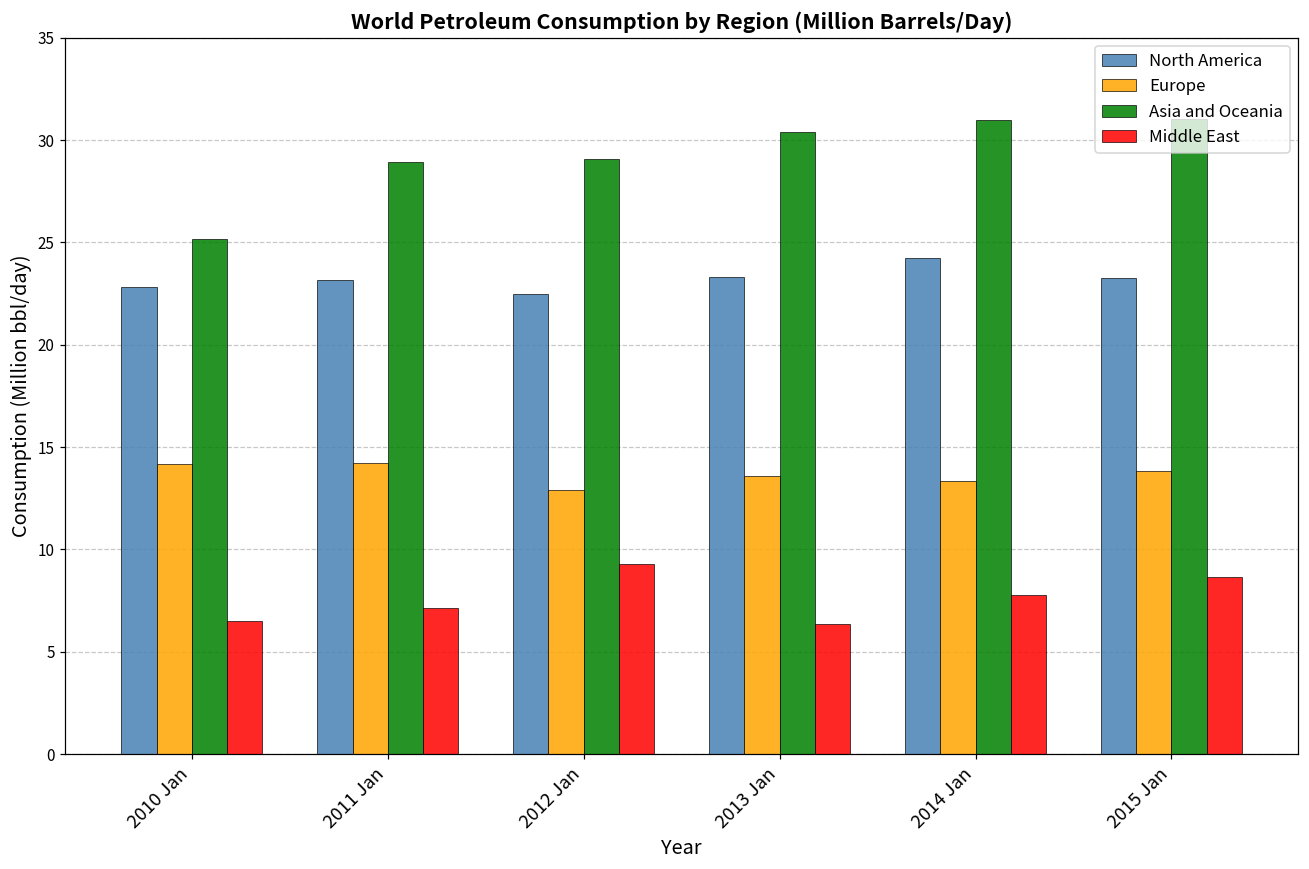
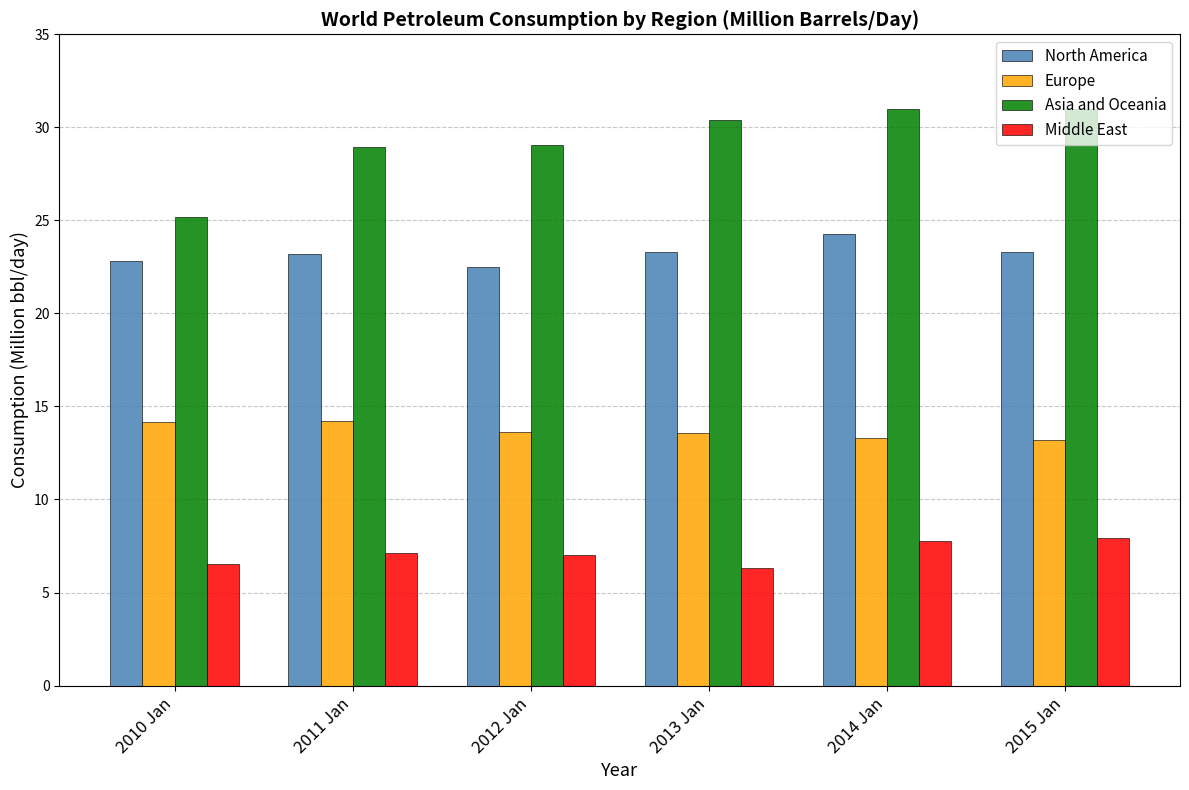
  {
    "North America": {
      "2010 Jan": 22.8,
      "2011 Jan": 23.2,
      "2012 Jan": 22.5,
      "2013 Jan": 23.3,
      "2014 Jan": 24.3,
      "2015 Jan": 23.3
    },
    "Europe": {
      "2010 Jan": 14.2,
      "2011 Jan": 14.2,
-     "2012 Jan": 12.9,
+     "2012 Jan": 13.6,
      "2013 Jan": 13.6,
      "2014 Jan": 13.3,
-     "2015 Jan": 13.8
+     "2015 Jan": 13.2
    },
    "Asia and Oceania": {
      "2010 Jan": 25.2,
      "2011 Jan": 29.0,
      "2012 Jan": 29.1,
      "2013 Jan": 30.4,
      "2014 Jan": 31.0
    },
    "Middle East": {
      "2010 Jan": 6.5,
      "2011 Jan": 7.2,
-     "2012 Jan": 9.3,
+     "2012 Jan": 7.0,
      "2013 Jan": 6.3,
      "2014 Jan": 7.8,
-     "2015 Jan": 8.7
+     "2015 Jan": 7.9
    }
  }
